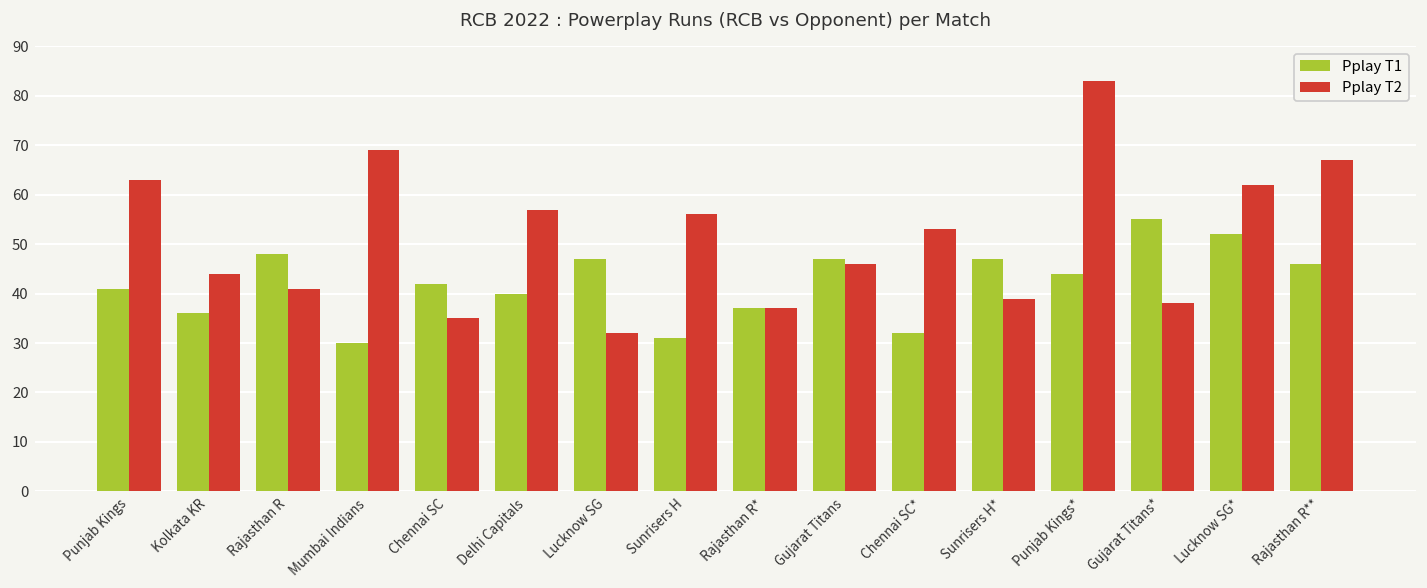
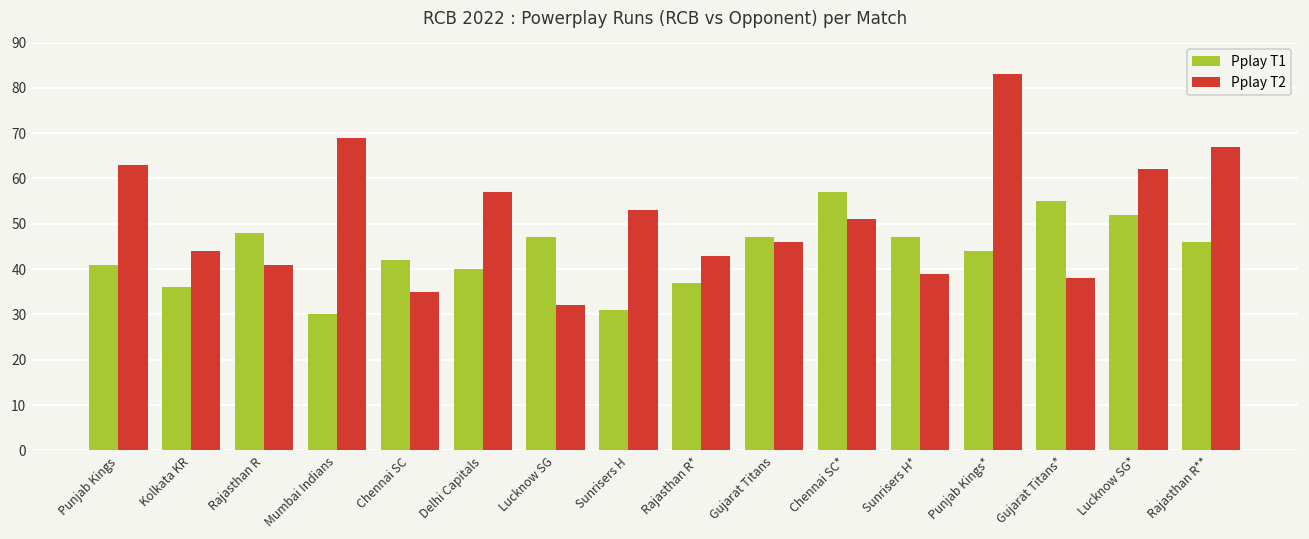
  {
    "Pplay T1": {
      "Punjab Kings": 41,
      "Kolkata KR": 36,
      "Rajasthan R": 48,
      "Mumbai Indians": 30,
      "Chennai SC": 42,
      "Delhi Capitals": 40,
      "Lucknow SG": 47,
      "Sunrisers H": 31,
      "Rajasthan R*": 37,
      "Gujarat Titans": 47,
-     "Chennai SC*": 32,
+     "Chennai SC*": 57,
      "Sunrisers H*": 47,
      "Punjab Kings*": 44,
      "Gujarat Titans*": 55,
      "Lucknow SG*": 52,
      "Rajasthan R**": 46
    },
    "Pplay T2": {
      "Punjab Kings": 63,
      "Kolkata KR": 44,
      "Rajasthan R": 41,
      "Mumbai Indians": 69,
      "Chennai SC": 35,
      "Delhi Capitals": 57,
      "Lucknow SG": 32,
-     "Sunrisers H": 56,
-     "Rajasthan R*": 37,
+     "Sunrisers H": 53,
+     "Rajasthan R*": 43,
      "Gujarat Titans": 46,
-     "Chennai SC*": 53,
+     "Chennai SC*": 51,
      "Sunrisers H*": 39,
      "Punjab Kings*": 83,
      "Gujarat Titans*": 38,
      "Lucknow SG*": 62,
      "Rajasthan R**": 67
    }
  }
